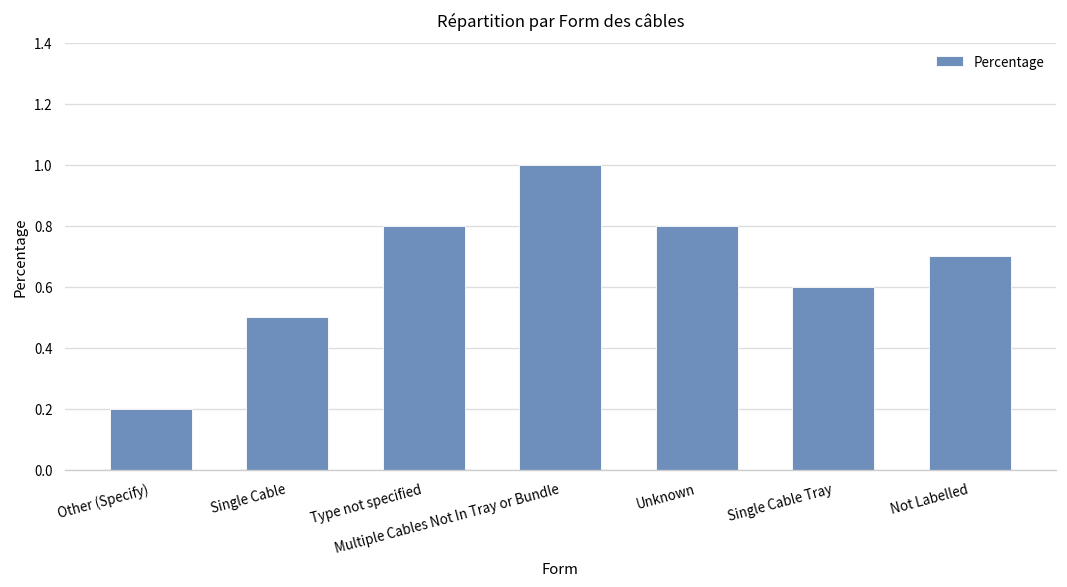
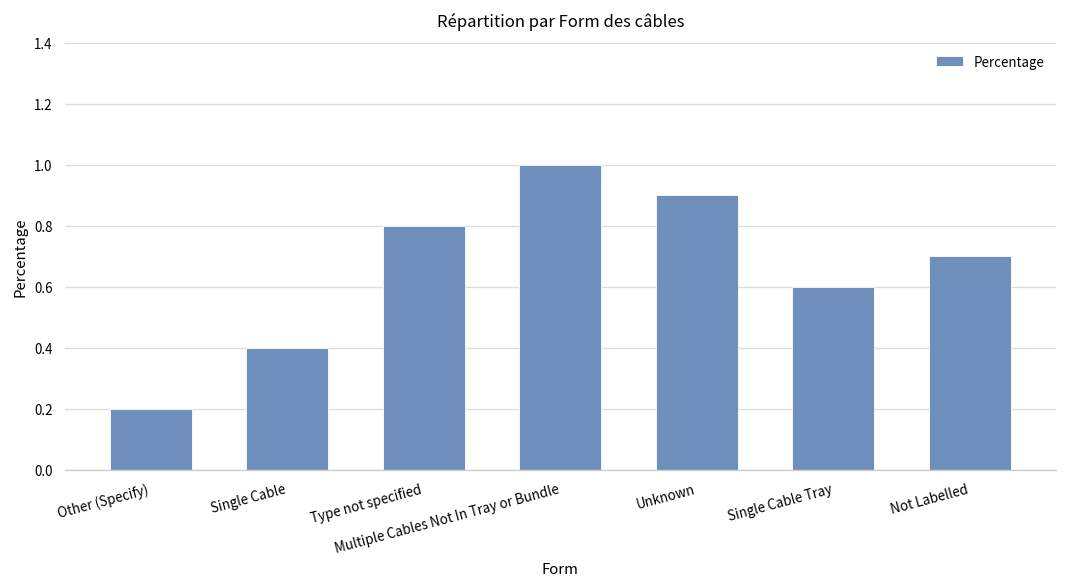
  {
    "Other (Specify)": 0.2,
-   "Single Cable": 0.5,
+   "Single Cable": 0.4,
    "Type not specified": 0.8,
    "Multiple Cables Not In Tray or Bundle": 1.0,
-   "Unknown": 0.8,
+   "Unknown": 0.9,
    "Single Cable Tray": 0.6,
    "Not Labelled": 0.7
  }
